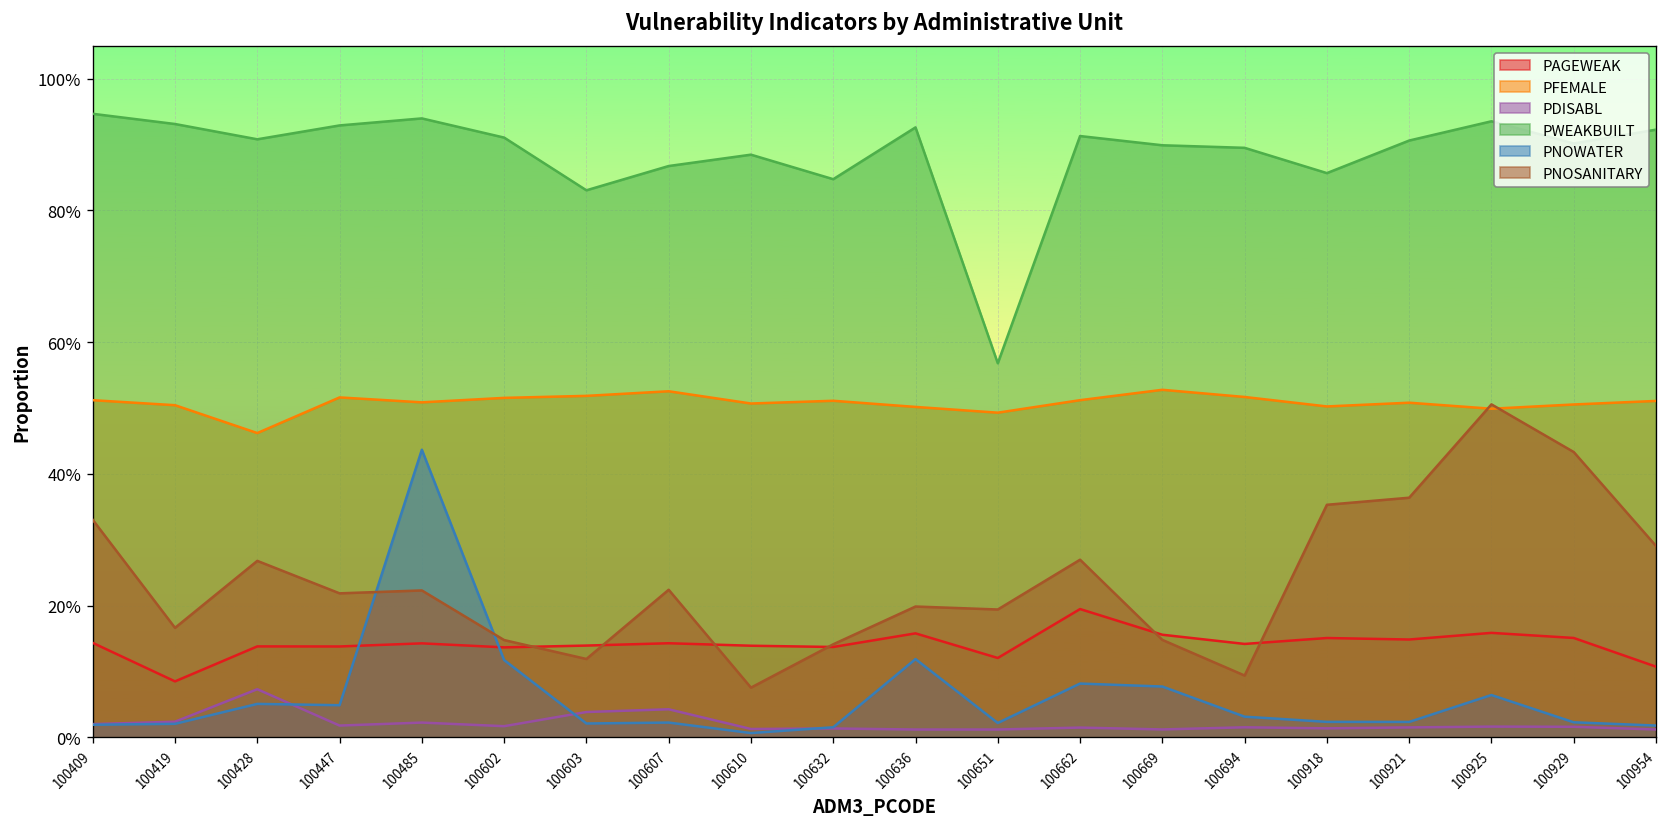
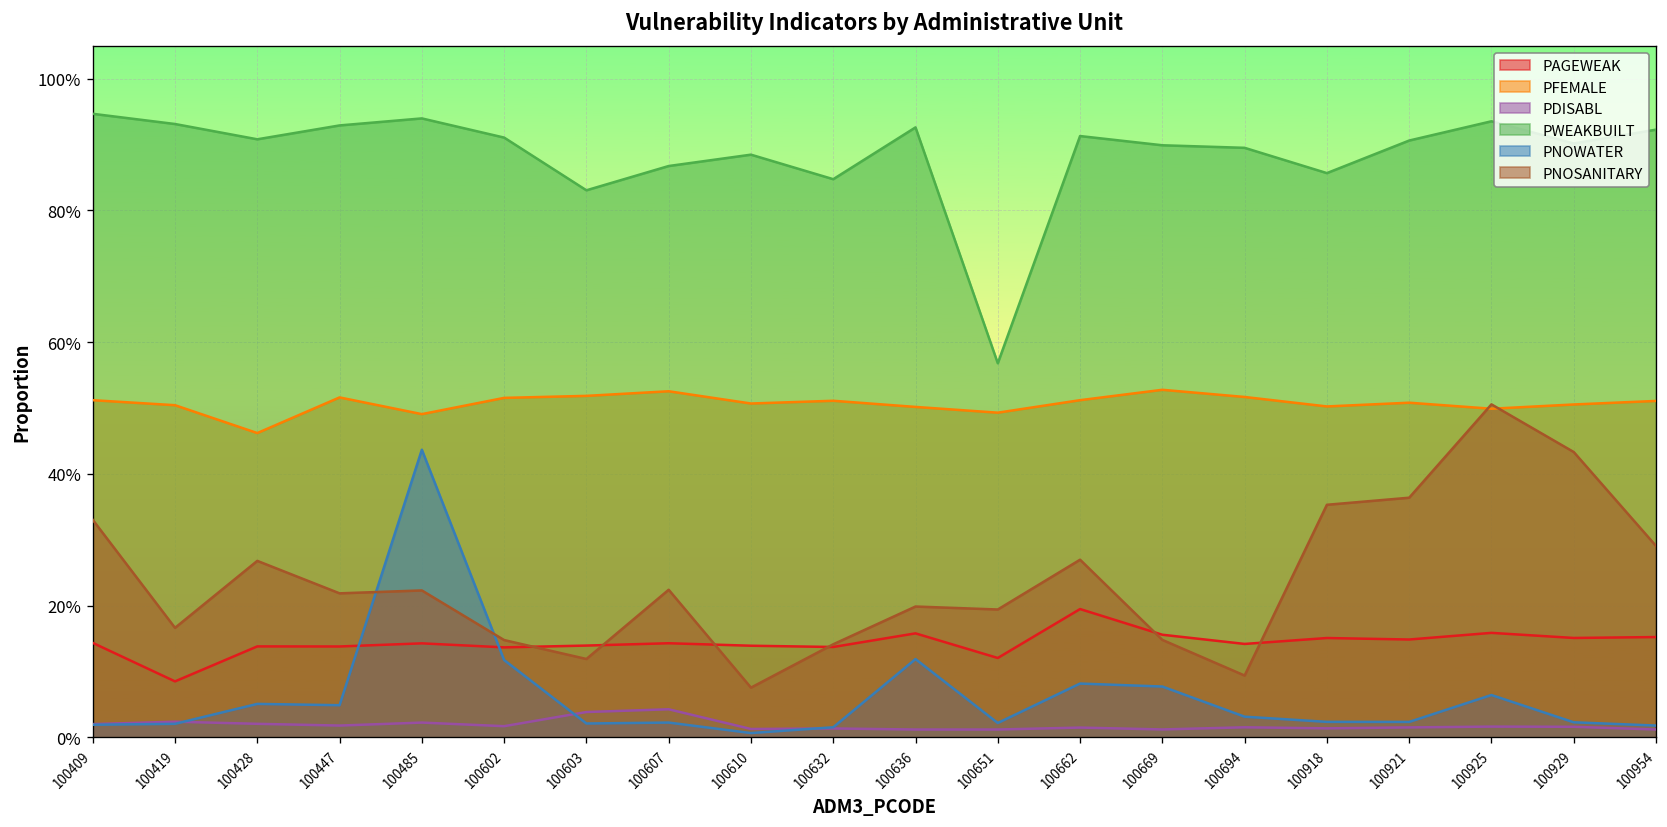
  {
    "PAGEWEAK": {
      "100409": "14%",
      "100419": "9%",
      "100428": "14%",
      "100447": "14%",
      "100485": "14%",
      "100602": "14%",
      "100603": "14%",
      "100607": "14%",
      "100610": "14%",
      "100636": "16%",
      "100651": "12%",
      "100662": "19%",
      "100669": "16%",
      "100694": "14%",
      "100918": "15%",
      "100921": "15%",
      "100925": "16%",
      "100929": "15%",
-     "100954": "11%"
+     "100954": "15%"
    },
    "PFEMALE": {
      "100409": "51%",
      "100419": "50%",
      "100428": "46%",
      "100447": "52%",
-     "100485": "51%",
+     "100485": "49%",
      "100602": "52%",
      "100603": "52%",
      "100607": "53%",
      "100610": "51%",
      "100632": "51%",
      "100636": "50%",
      "100651": "49%",
      "100662": "51%",
      "100669": "53%",
      "100694": "52%",
      "100918": "50%",
      "100921": "51%",
      "100925": "50%",
      "100929": "51%",
      "100954": "51%"
    },
    "PDISABL": {
-     "100428": "7%",
+     "100428": "2%",
      "100447": "2%",
      "100485": "2%",
      "100602": "2%",
      "100603": "4%",
      "100607": "4%",
      "100610": "1%",
      "100636": "1%",
      "100651": "1%",
      "100662": "2%",
      "100669": "1%",
      "100694": "2%",
      "100918": "1%",
      "100921": "2%",
      "100925": "2%",
      "100929": "2%",
      "100954": "1%"
    },
    "PWEAKBUILT": {
      "100409": "95%",
      "100419": "93%",
      "100428": "91%",
      "100447": "93%",
      "100485": "94%",
      "100602": "91%",
      "100603": "83%",
      "100607": "87%",
      "100610": "88%",
      "100632": "85%",
      "100636": "93%",
      "100651": "57%",
      "100662": "91%",
      "100669": "90%",
      "100694": "89%",
      "100918": "86%",
      "100921": "91%",
      "100925": "94%",
      "100954": "92%"
    },
    "PNOWATER": {
      "100428": "5%",
      "100447": "5%",
      "100485": "44%",
      "100602": "12%",
      "100603": "2%",
      "100607": "2%",
      "100610": "1%",
      "100636": "12%",
      "100651": "2%",
      "100662": "8%",
      "100669": "8%",
      "100694": "3%",
      "100918": "2%",
      "100921": "2%",
      "100925": "6%",
      "100929": "2%",
      "100954": "2%"
    },
    "PNOSANITARY": {
      "100409": "33%",
      "100419": "17%",
      "100428": "27%",
      "100447": "22%",
      "100485": "22%",
      "100602": "15%",
      "100603": "12%",
      "100607": "22%",
      "100610": "8%",
      "100636": "20%",
      "100651": "19%",
      "100662": "27%",
      "100669": "15%",
      "100694": "9%",
      "100918": "35%",
      "100921": "36%",
      "100925": "51%",
      "100929": "43%",
      "100954": "29%"
    }
  }
